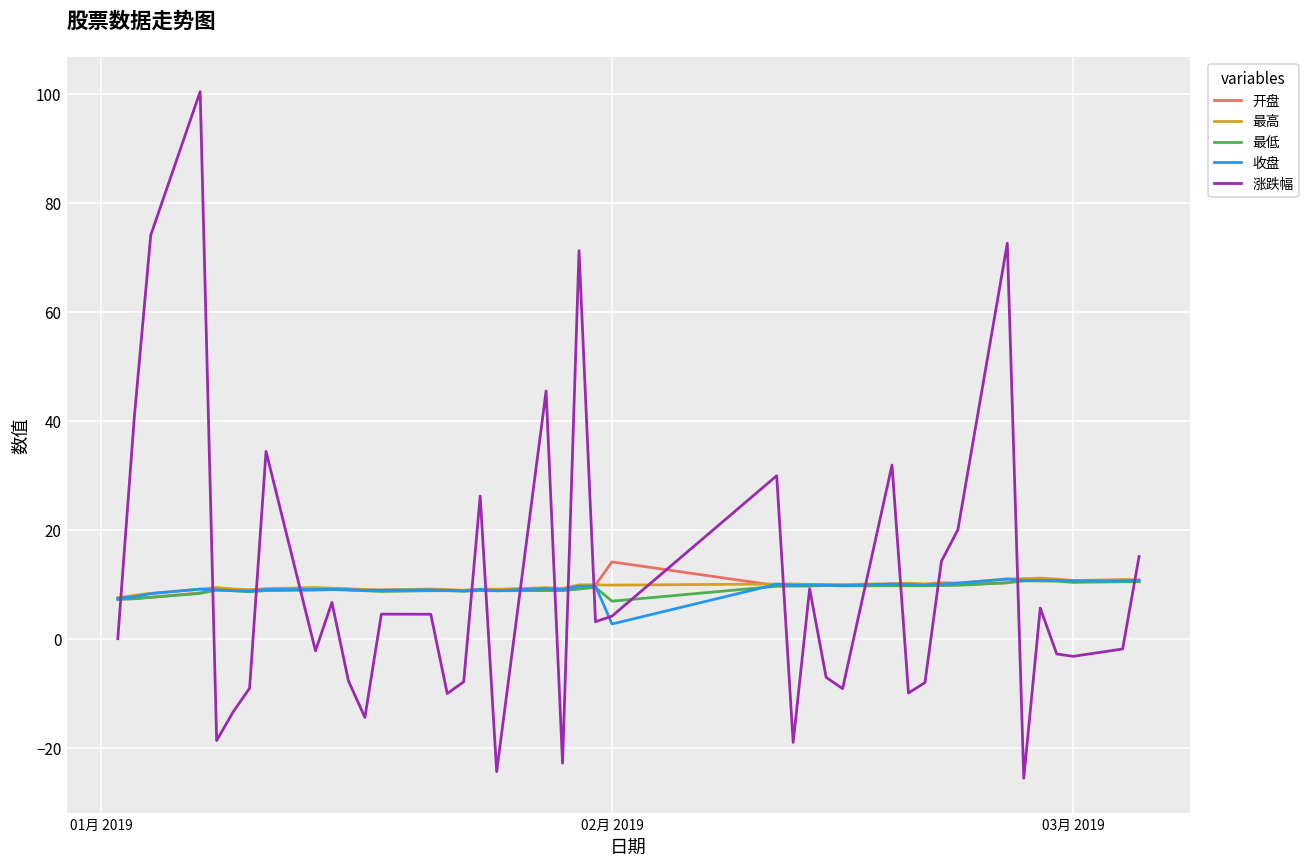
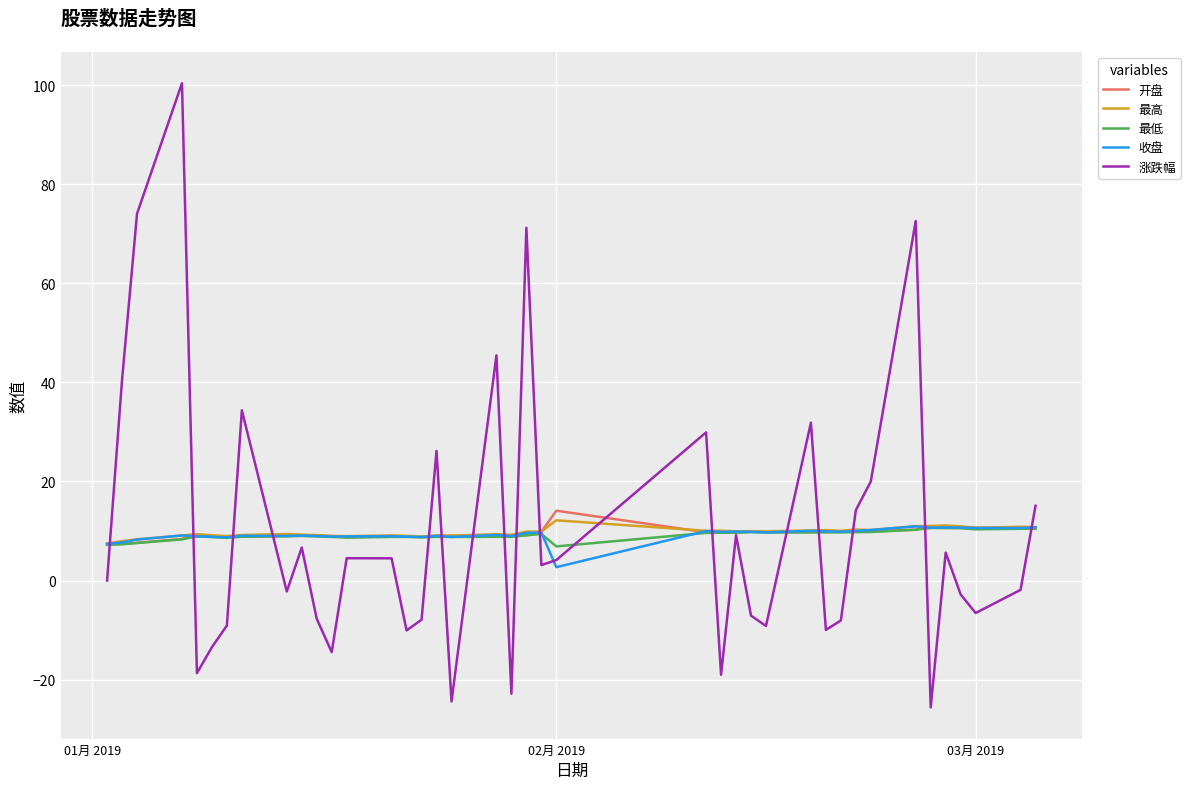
  {
    "开盘": {
      "02月 2019": 14
    },
    "最高": {
-     "02月 2019": 10
+     "02月 2019": 12
    },
    "最低": {
      "02月 2019": 7
    },
    "收盘": {
      "02月 2019": 3
    },
    "涨跌幅": {
      "02月 2019": 4,
-     "03月 2019": -3
+     "03月 2019": -7
    }
  }
